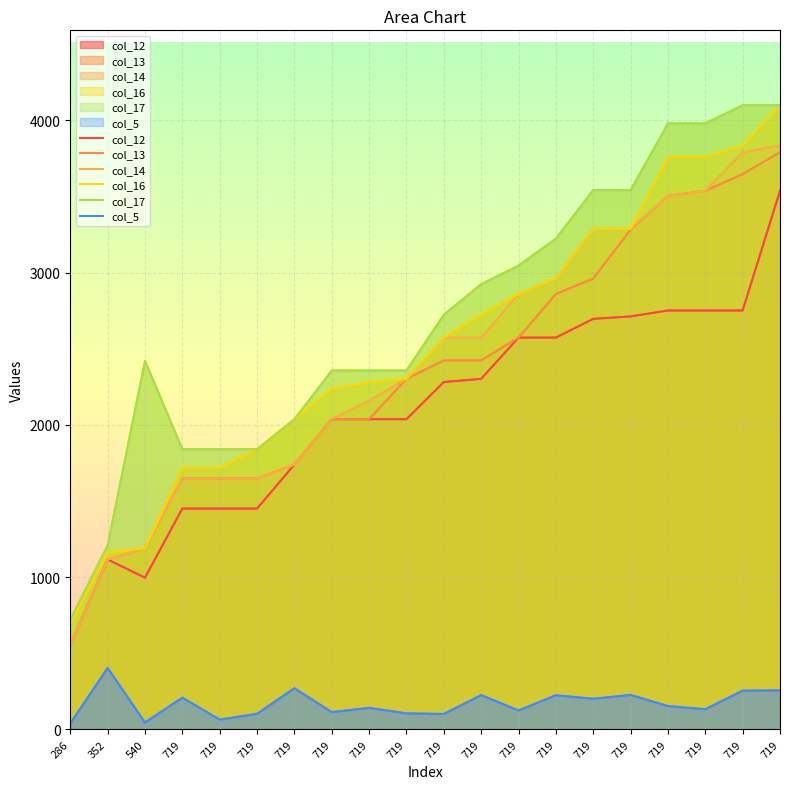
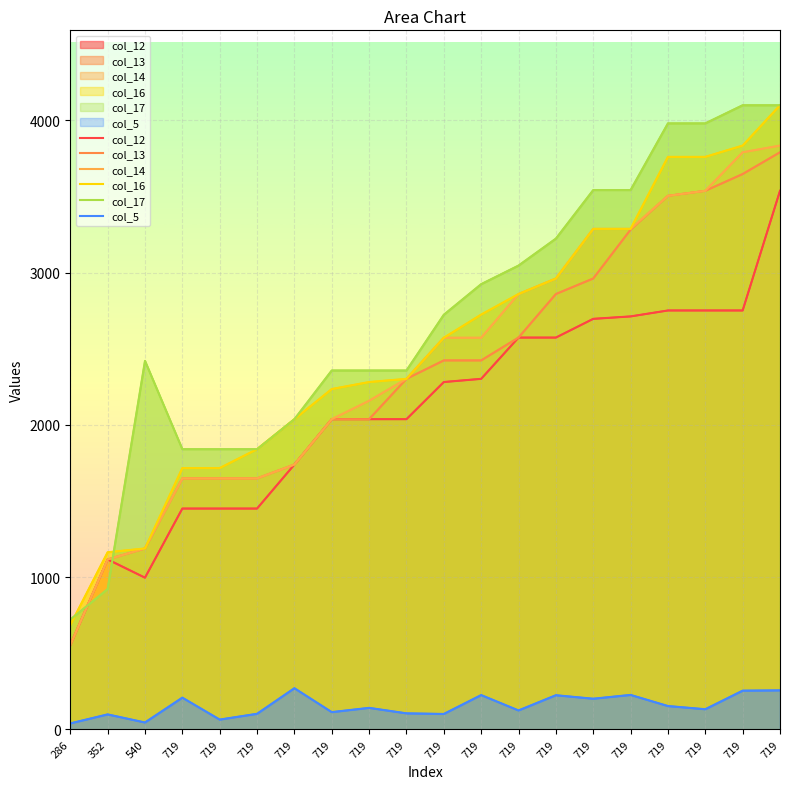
  {
    "col_12": {
      "540": 1000
    },
    "col_17": {
      "286": 720,
-     "352": 1210,
+     "352": 920,
      "540": 2420
    },
    "col_5": {
      "286": 40,
-     "352": 400,
+     "352": 100,
      "540": 50
    }
  }
